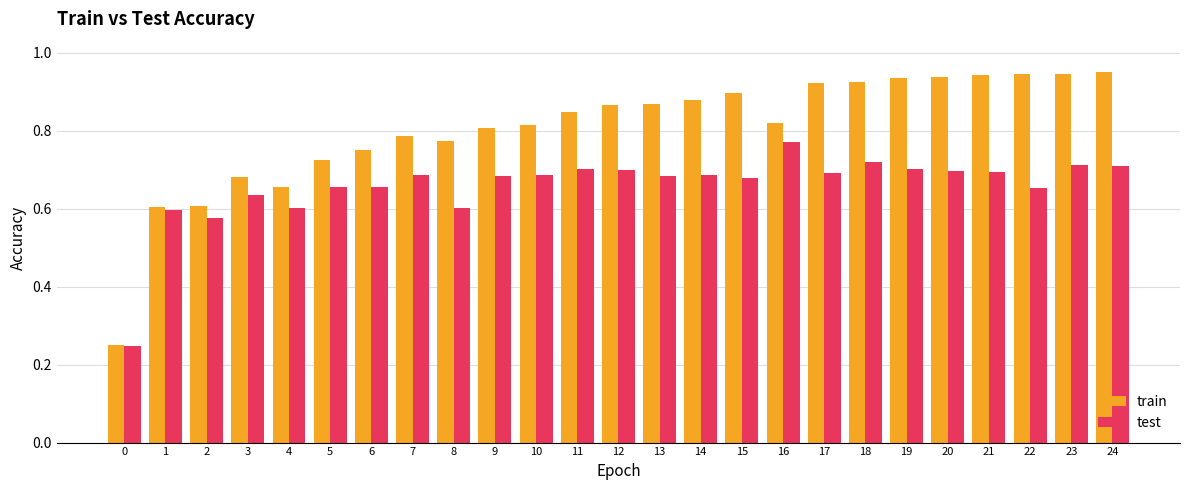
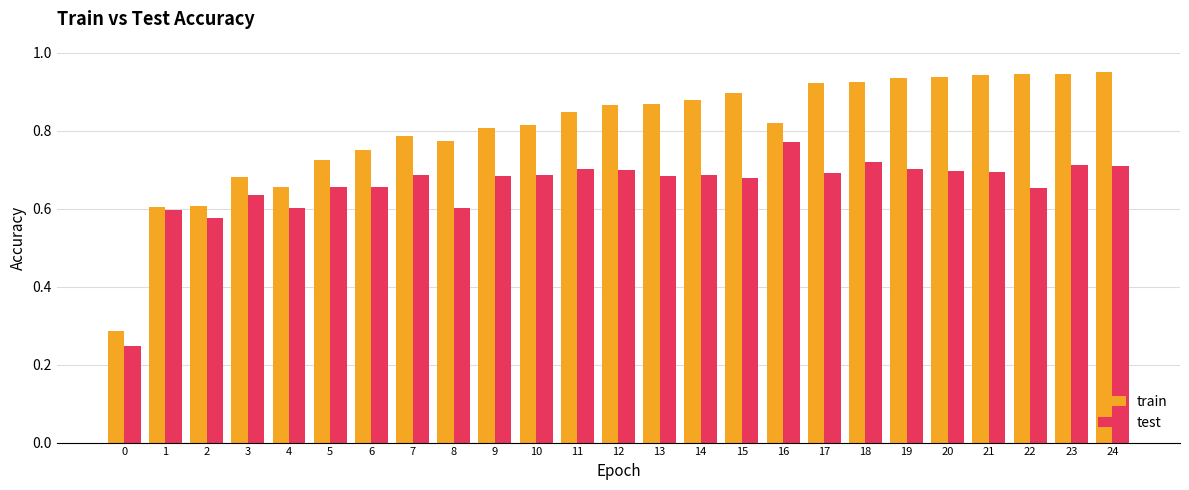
  {
    "train": {
-     "0": 0.25,
+     "0": 0.29,
      "1": 0.61,
      "2": 0.61,
      "3": 0.68,
      "4": 0.66,
      "5": 0.72,
      "6": 0.75,
      "7": 0.79,
      "8": 0.77,
      "9": 0.81,
      "10": 0.82,
      "11": 0.85,
      "12": 0.87,
      "13": 0.87,
      "14": 0.88,
      "15": 0.90,
      "16": 0.82,
      "17": 0.92,
      "18": 0.93,
      "19": 0.94,
      "20": 0.94,
      "21": 0.94,
      "22": 0.94,
      "23": 0.95,
      "24": 0.95
    },
    "test": {
      "0": 0.25,
      "1": 0.60,
      "2": 0.58,
      "3": 0.64,
      "4": 0.60,
      "5": 0.65,
      "6": 0.65,
      "7": 0.69,
      "8": 0.60,
      "9": 0.68,
      "10": 0.69,
      "11": 0.70,
      "12": 0.70,
      "13": 0.69,
      "14": 0.69,
      "15": 0.68,
      "16": 0.77,
      "17": 0.69,
      "18": 0.72,
      "19": 0.70,
      "20": 0.70,
      "21": 0.69,
      "22": 0.65,
      "23": 0.71,
      "24": 0.71
    }
  }
